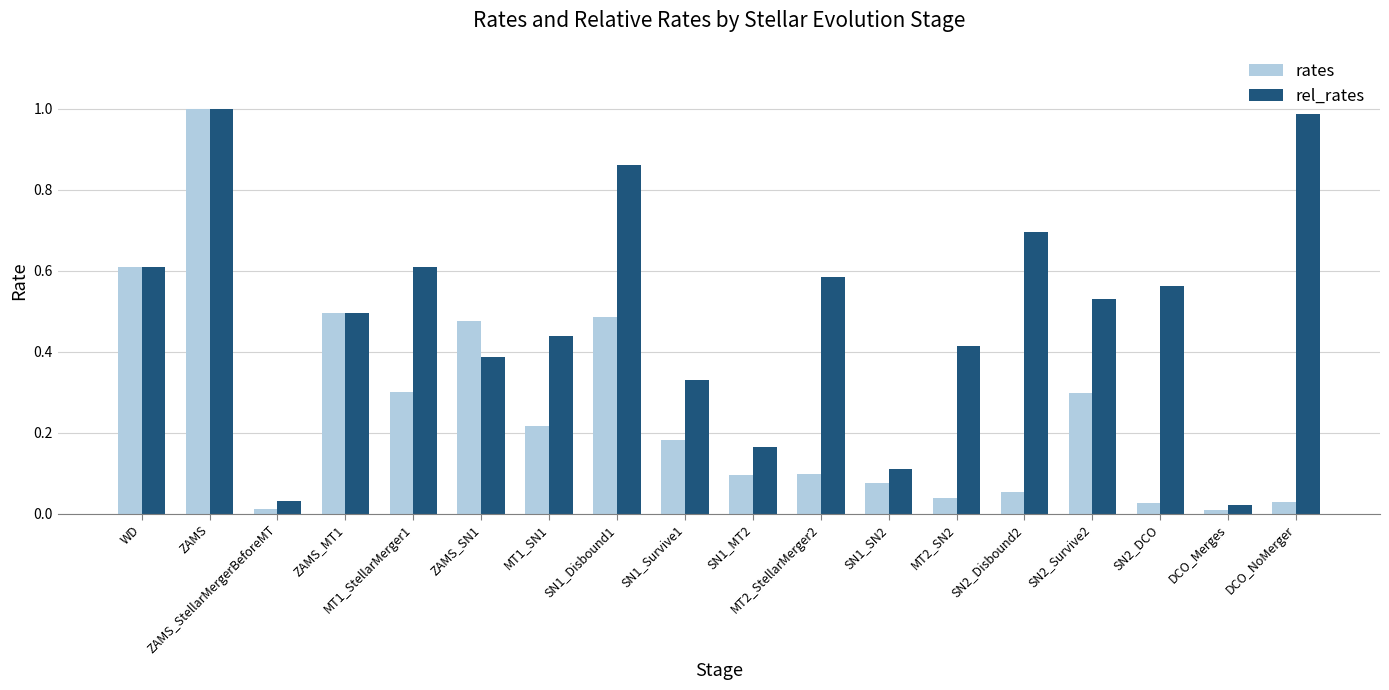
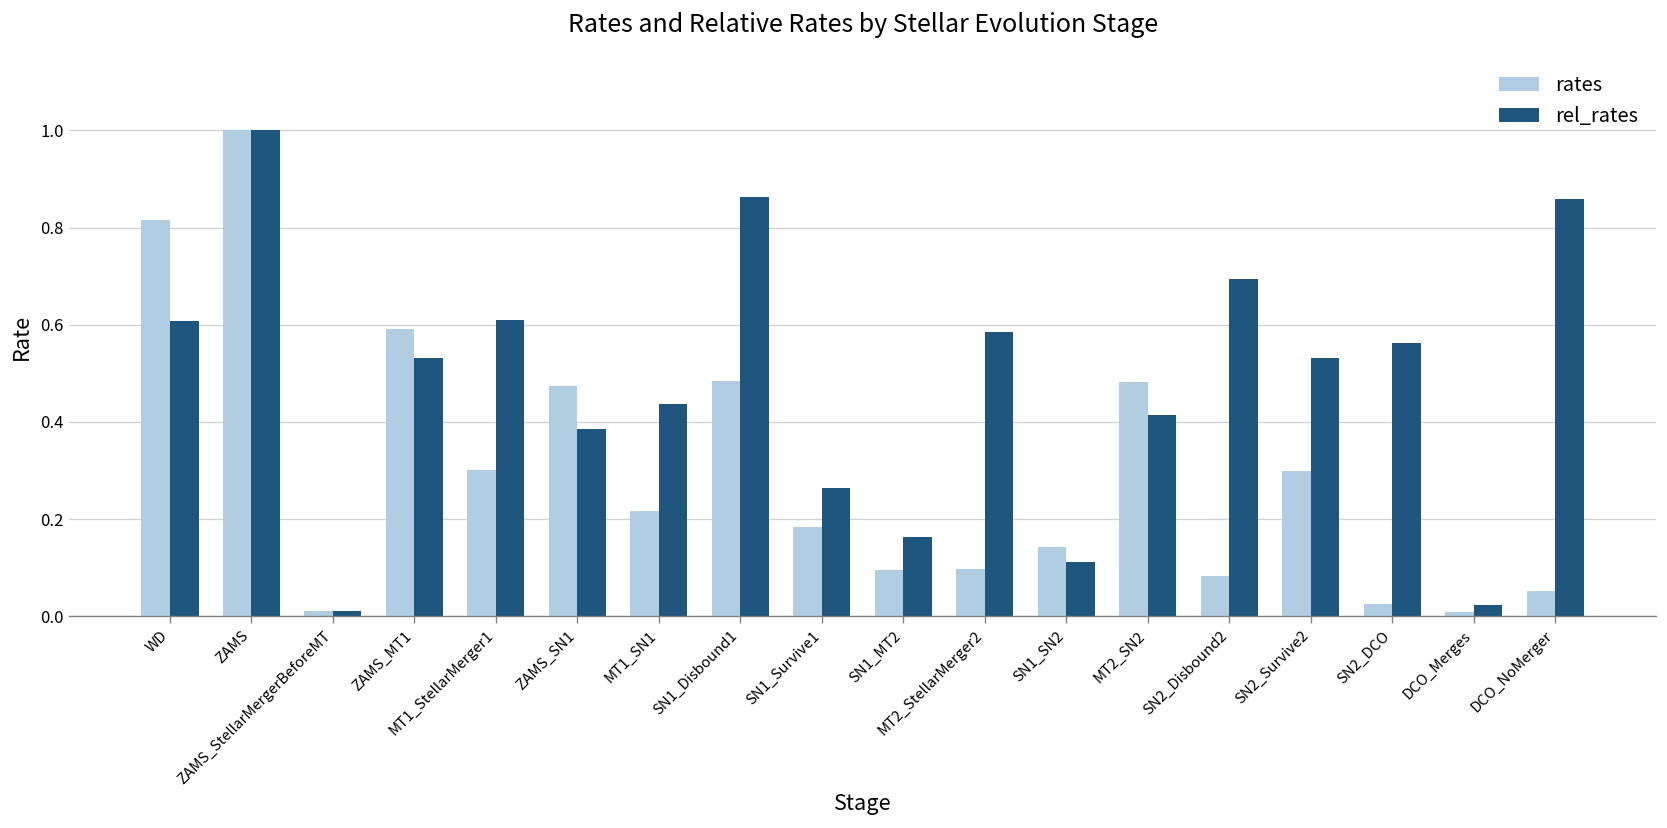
  {
    "rates": {
-     "WD": 0.61,
+     "WD": 0.82,
      "ZAMS": 1.00,
      "ZAMS_StellarMergerBeforeMT": 0.01,
-     "ZAMS_MT1": 0.49,
+     "ZAMS_MT1": 0.59,
      "MT1_StellarMerger1": 0.30,
      "ZAMS_SN1": 0.47,
      "MT1_SN1": 0.22,
      "SN1_Disbound1": 0.48,
      "SN1_Survive1": 0.18,
      "SN1_MT2": 0.10,
      "MT2_StellarMerger2": 0.10,
-     "SN1_SN2": 0.08,
-     "MT2_SN2": 0.04,
-     "SN2_Disbound2": 0.05,
+     "SN1_SN2": 0.14,
+     "MT2_SN2": 0.48,
+     "SN2_Disbound2": 0.08,
      "SN2_Survive2": 0.30,
      "SN2_DCO": 0.03,
      "DCO_Merges": 0.01,
-     "DCO_NoMerger": 0.03
+     "DCO_NoMerger": 0.05
    },
    "rel_rates": {
      "WD": 0.61,
      "ZAMS": 1.00,
-     "ZAMS_StellarMergerBeforeMT": 0.03,
-     "ZAMS_MT1": 0.49,
+     "ZAMS_StellarMergerBeforeMT": 0.01,
+     "ZAMS_MT1": 0.53,
      "MT1_StellarMerger1": 0.61,
      "ZAMS_SN1": 0.39,
      "MT1_SN1": 0.44,
      "SN1_Disbound1": 0.86,
-     "SN1_Survive1": 0.33,
+     "SN1_Survive1": 0.26,
      "SN1_MT2": 0.16,
      "MT2_StellarMerger2": 0.59,
      "SN1_SN2": 0.11,
      "MT2_SN2": 0.41,
      "SN2_Disbound2": 0.70,
      "SN2_Survive2": 0.53,
      "SN2_DCO": 0.56,
      "DCO_Merges": 0.02,
-     "DCO_NoMerger": 0.99
+     "DCO_NoMerger": 0.86
    }
  }
